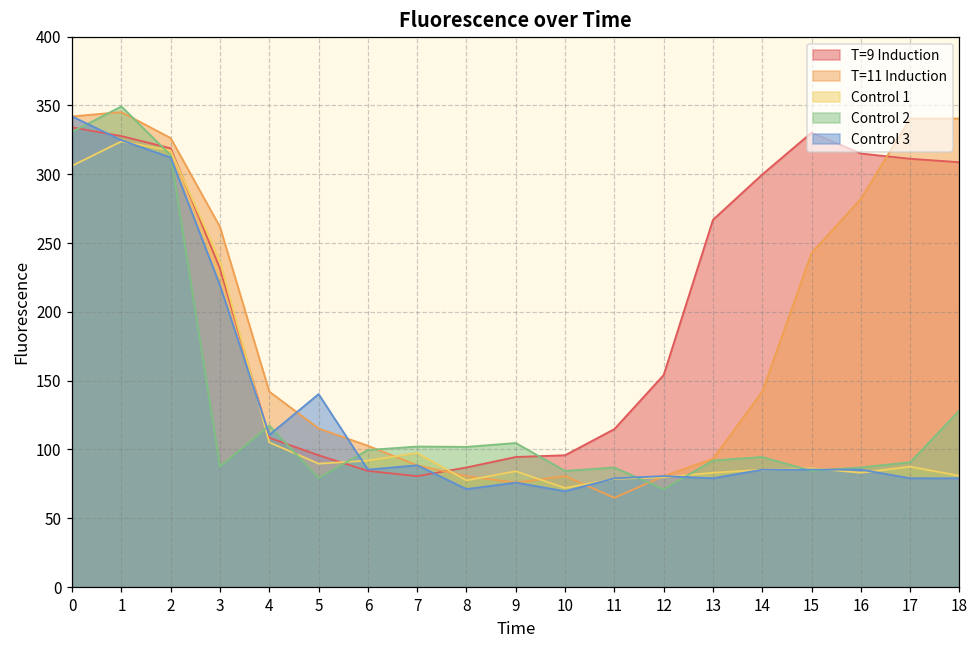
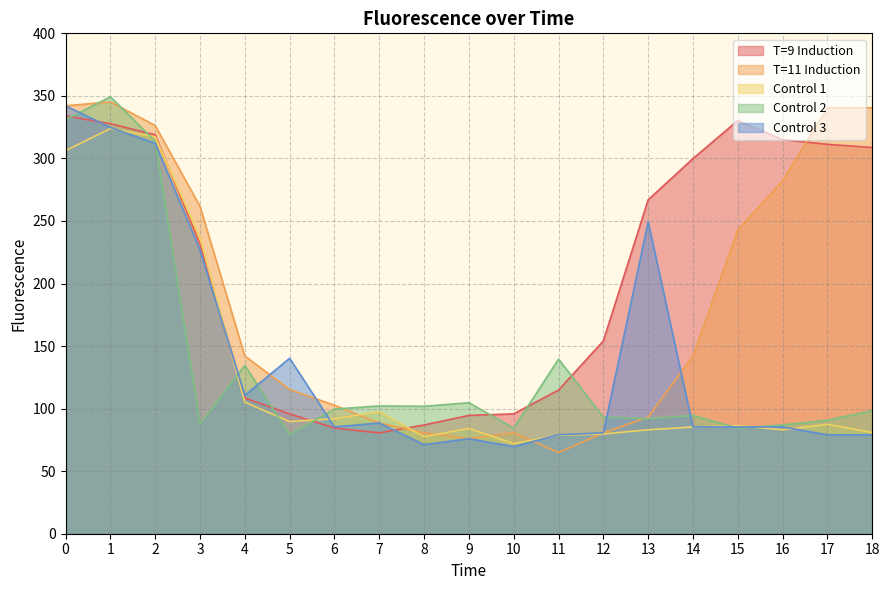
  {
    "Control 2": {
      "0": 331,
      "1": 349,
      "3": 88,
-     "4": 117,
+     "4": 135,
      "5": 79,
      "6": 100,
      "7": 102,
      "8": 102,
      "9": 105,
      "10": 84,
-     "11": 87,
-     "12": 71,
+     "11": 140,
+     "12": 93,
      "14": 95,
      "17": 91,
-     "18": 128
+     "18": 98
    },
    "Control 3": {
-     "3": 219,
+     "3": 227,
      "4": 111,
      "5": 140,
      "8": 71,
      "10": 70,
-     "13": 79,
+     "13": 249,
      "17": 79
    }
  }
